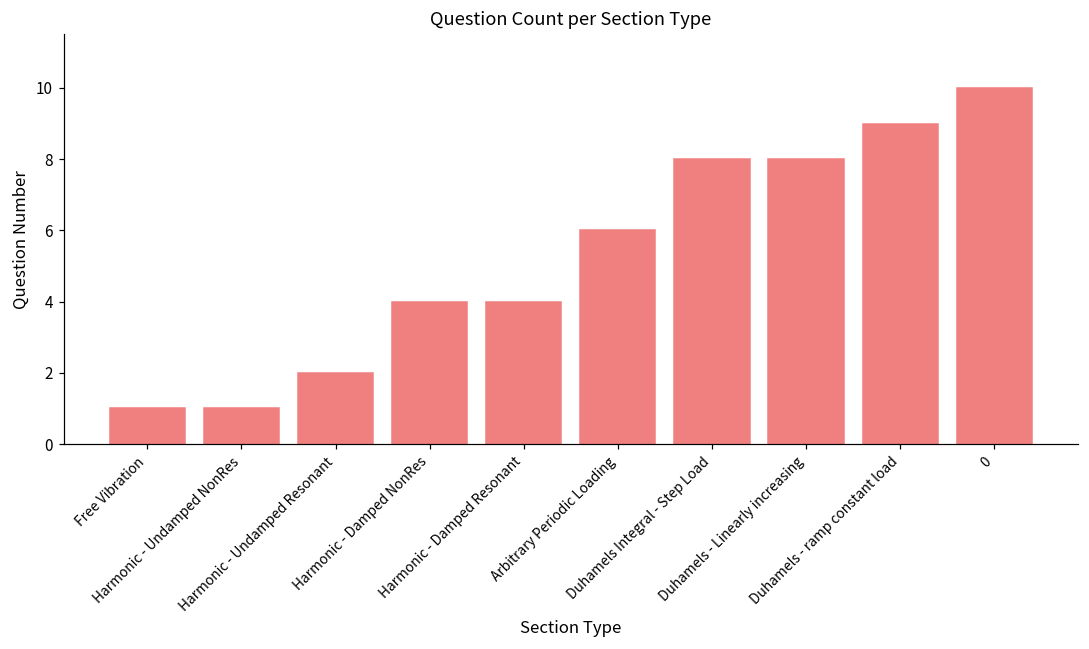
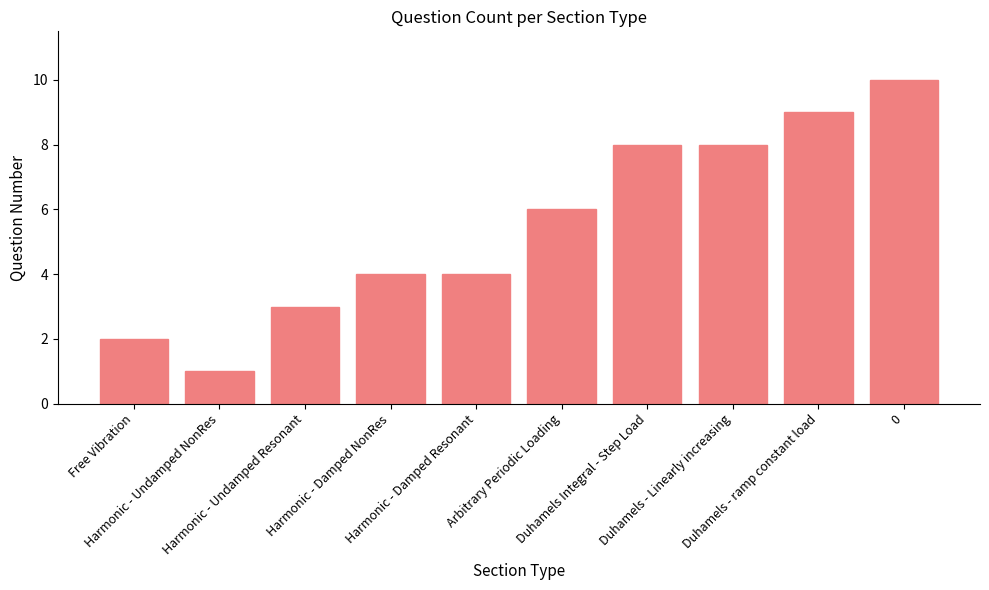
  {
-   "Free Vibration": 1,
+   "Free Vibration": 2,
    "Harmonic - Undamped NonRes": 1,
-   "Harmonic - Undamped Resonant": 2,
+   "Harmonic - Undamped Resonant": 3,
    "Harmonic - Damped NonRes": 4,
    "Harmonic - Damped Resonant": 4,
    "Arbitrary Periodic Loading": 6,
    "Duhamels Integral - Step Load": 8,
    "Duhamels - Linearly increasing": 8,
    "Duhamels - ramp constant load": 9,
    "0": 10
  }
